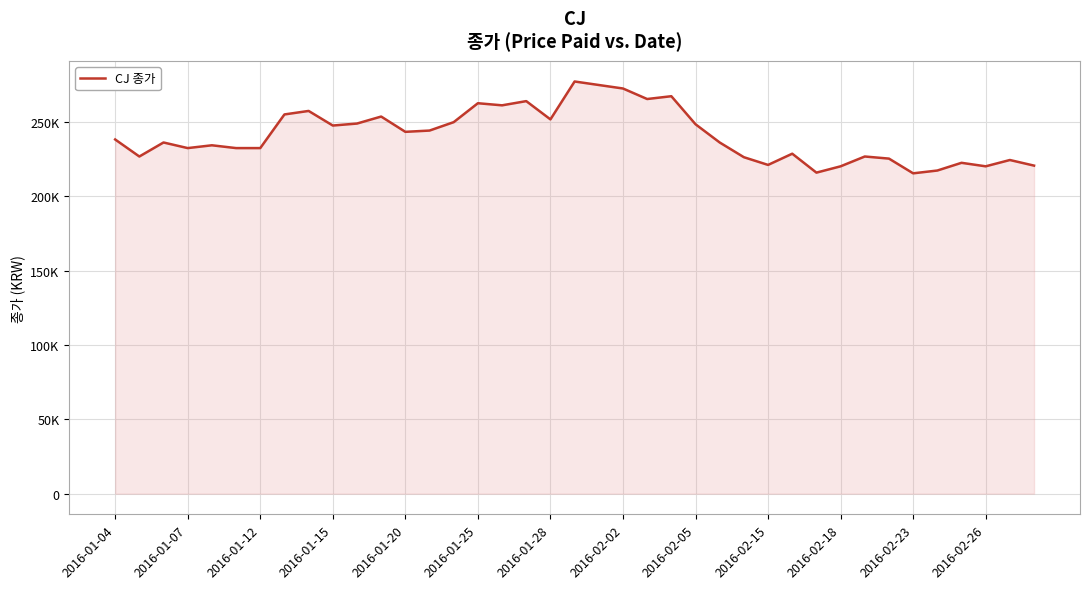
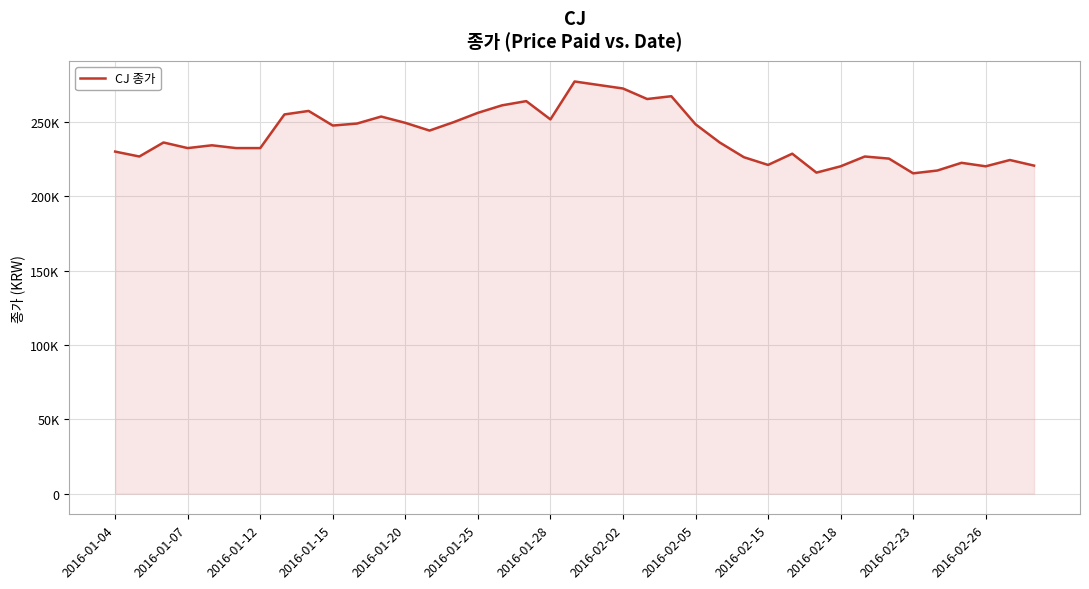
  {
-   "2016-01-04": 238000,
+   "2016-01-04": 230000,
    "2016-01-07": 232000,
    "2016-01-12": 232000,
    "2016-01-15": 248000,
-   "2016-01-20": 243000,
-   "2016-01-25": 263000,
+   "2016-01-20": 249000,
+   "2016-01-25": 256000,
    "2016-01-28": 252000,
    "2016-02-02": 273000,
    "2016-02-05": 248000,
    "2016-02-15": 221000,
    "2016-02-18": 220000,
    "2016-02-23": 215000,
    "2016-02-26": 220000
  }
